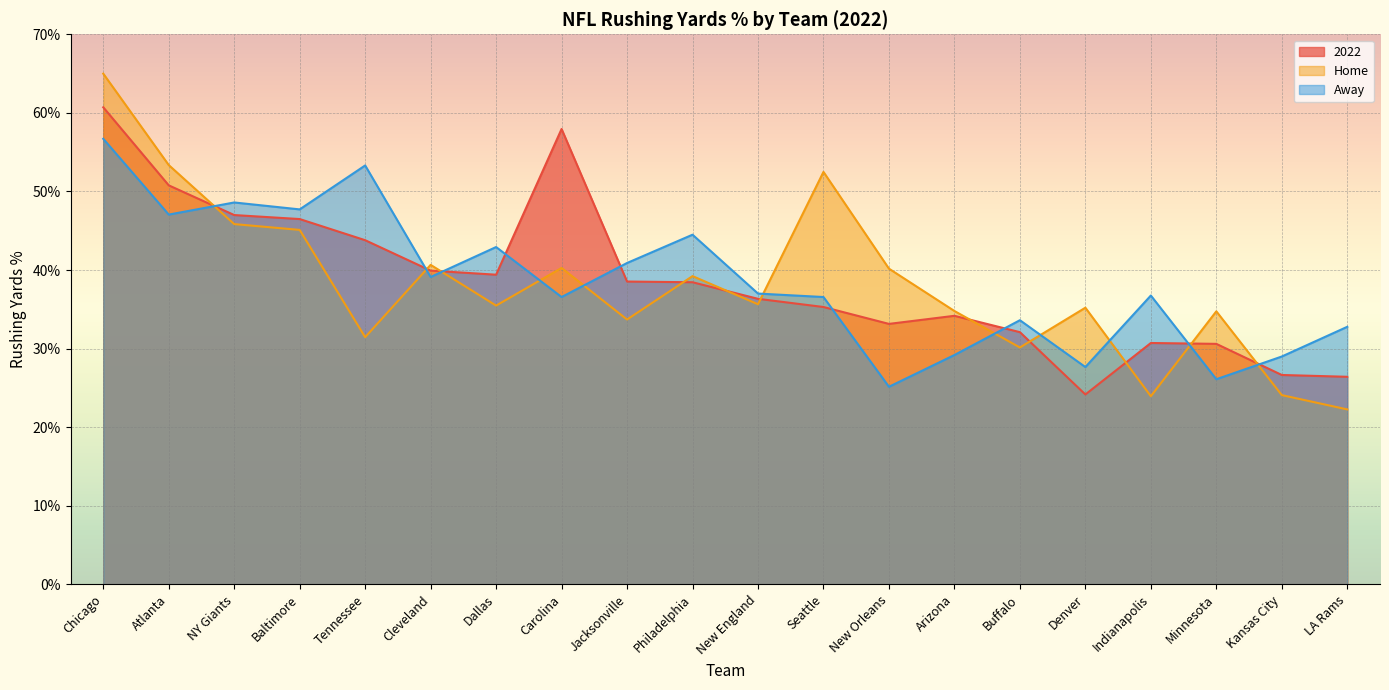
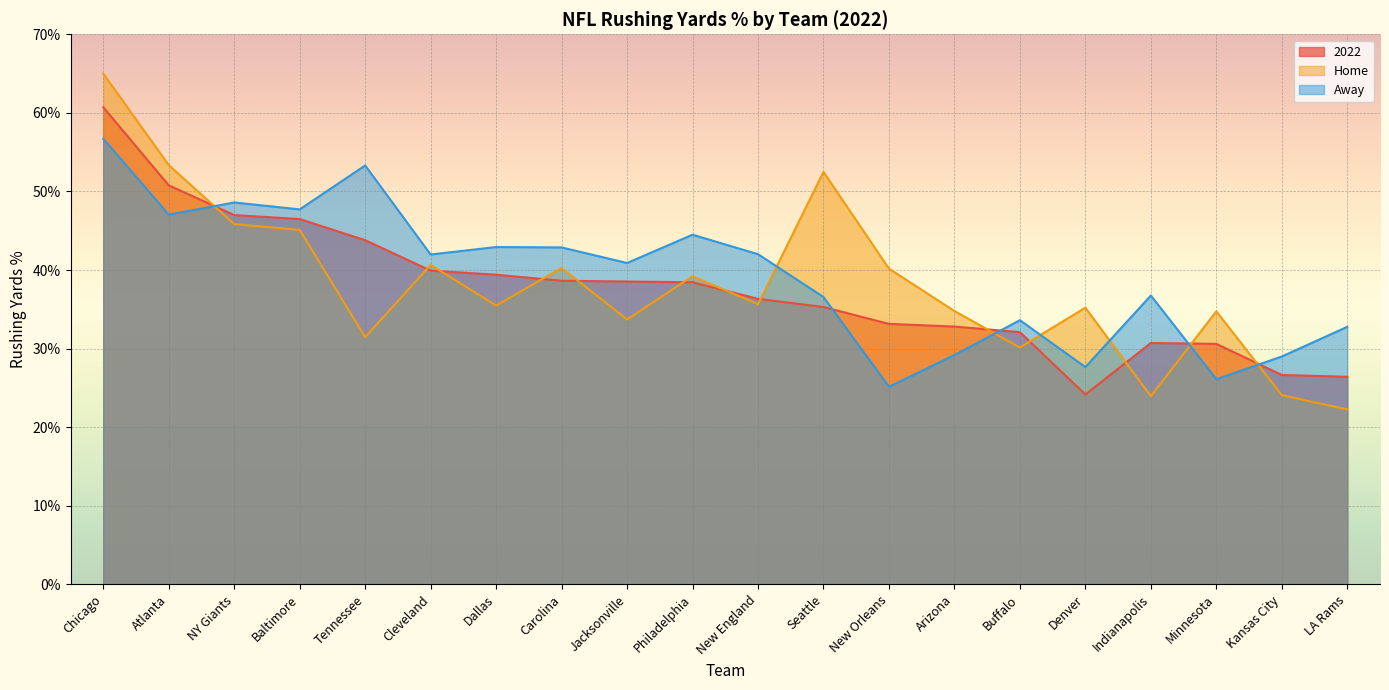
  {
    "2022": {
      "Chicago": "61%",
      "Atlanta": "51%",
      "NY Giants": "47%",
      "Baltimore": "46%",
      "Tennessee": "44%",
      "Cleveland": "40%",
      "Dallas": "39%",
-     "Carolina": "58%",
+     "Carolina": "39%",
      "Jacksonville": "39%",
      "Philadelphia": "38%",
      "New England": "36%",
      "Seattle": "35%",
      "New Orleans": "33%",
-     "Arizona": "34%",
+     "Arizona": "33%",
      "Buffalo": "32%",
      "Denver": "24%",
      "Indianapolis": "31%",
      "Minnesota": "31%",
      "Kansas City": "27%",
      "LA Rams": "26%"
    },
    "Home": {
      "Chicago": "65%",
      "Atlanta": "53%",
      "NY Giants": "46%",
      "Baltimore": "45%",
      "Tennessee": "31%",
      "Cleveland": "41%",
      "Dallas": "35%",
      "Carolina": "40%",
      "Jacksonville": "34%",
      "Philadelphia": "39%",
      "New England": "36%",
      "Seattle": "52%",
      "New Orleans": "40%",
      "Arizona": "35%",
      "Buffalo": "30%",
      "Denver": "35%",
      "Indianapolis": "24%",
      "Minnesota": "35%",
      "Kansas City": "24%",
      "LA Rams": "22%"
    },
    "Away": {
      "Chicago": "57%",
      "Atlanta": "47%",
      "NY Giants": "49%",
      "Baltimore": "48%",
      "Tennessee": "53%",
-     "Cleveland": "39%",
+     "Cleveland": "42%",
      "Dallas": "43%",
-     "Carolina": "37%",
+     "Carolina": "43%",
      "Jacksonville": "41%",
      "Philadelphia": "45%",
-     "New England": "37%",
+     "New England": "42%",
      "Seattle": "37%",
      "New Orleans": "25%",
      "Arizona": "29%",
      "Buffalo": "34%",
      "Denver": "28%",
      "Indianapolis": "37%",
      "Minnesota": "26%",
      "Kansas City": "29%",
      "LA Rams": "33%"
    }
  }
